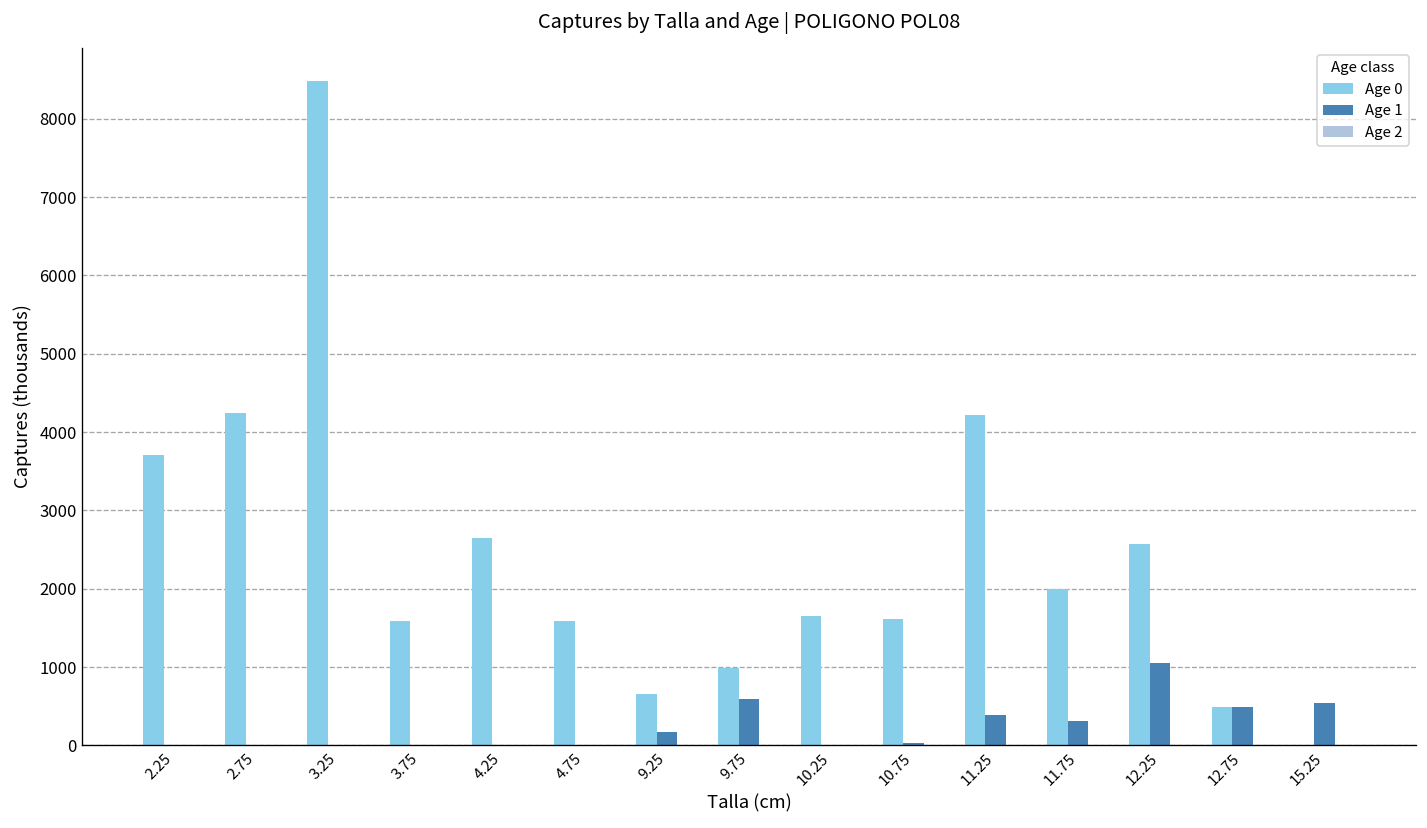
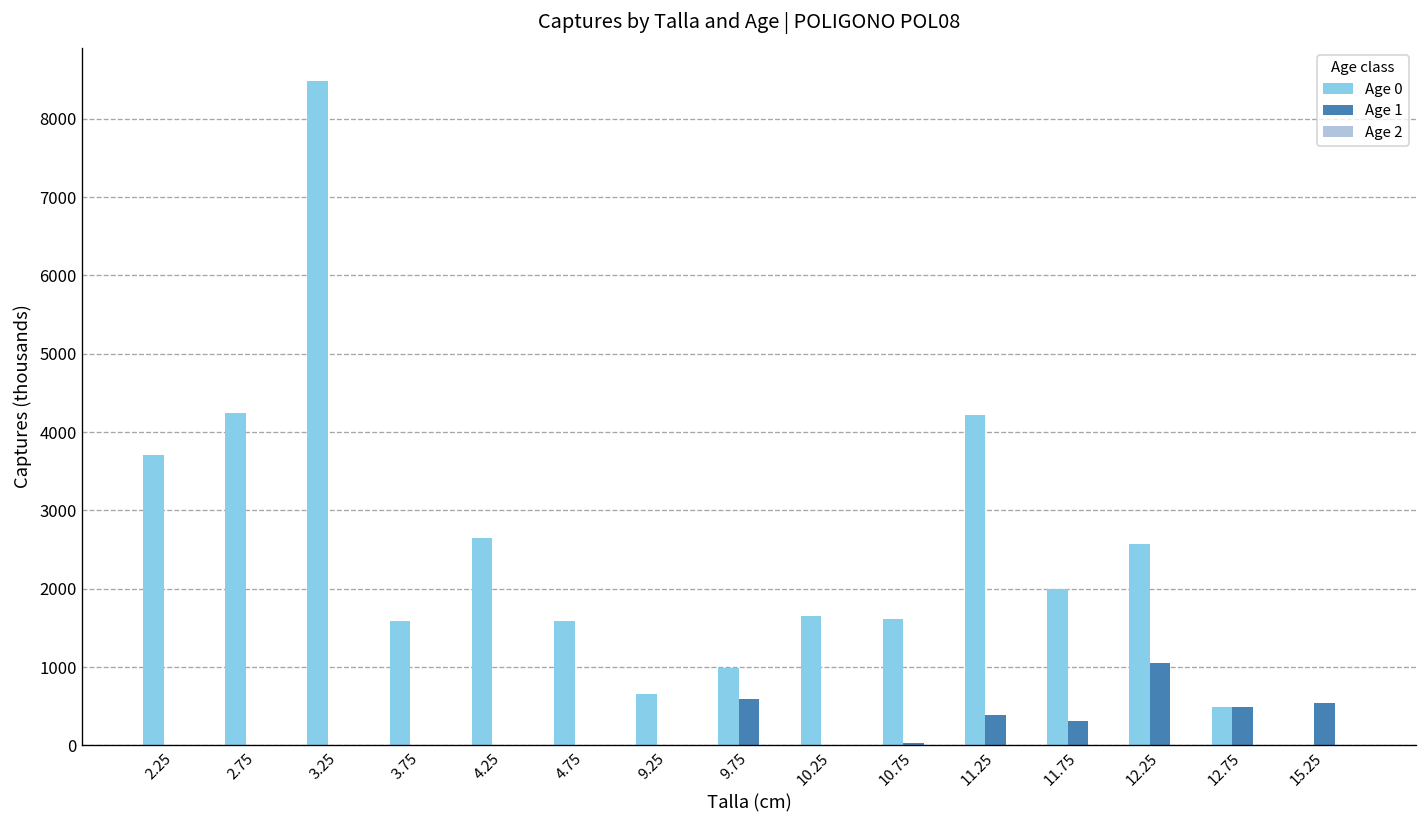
  {
    "Age 1": {
      "2.25": 0,
      "2.75": 0,
      "3.25": 0,
      "3.75": 0,
      "4.25": 0,
      "4.75": 0,
-     "9.25": 200,
+     "9.25": 0,
      "9.75": 600,
      "10.25": 0,
      "11.25": 400,
      "11.75": 300,
      "12.25": 1100,
      "12.75": 500,
      "15.25": 500
    }
  }
